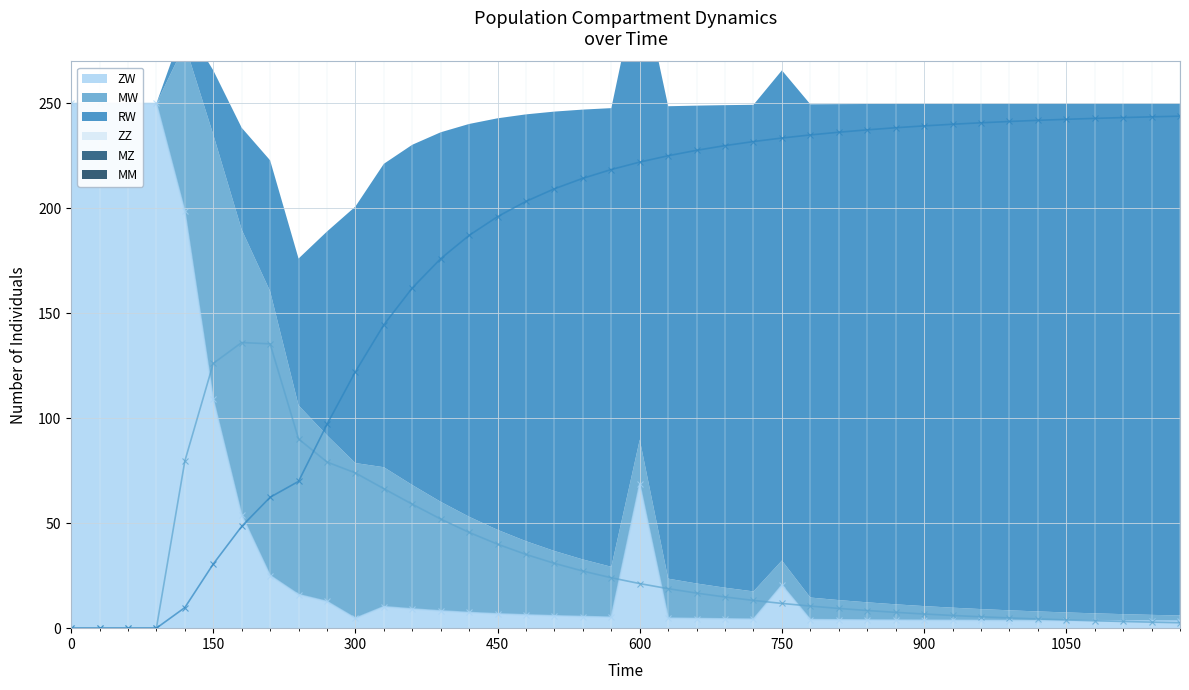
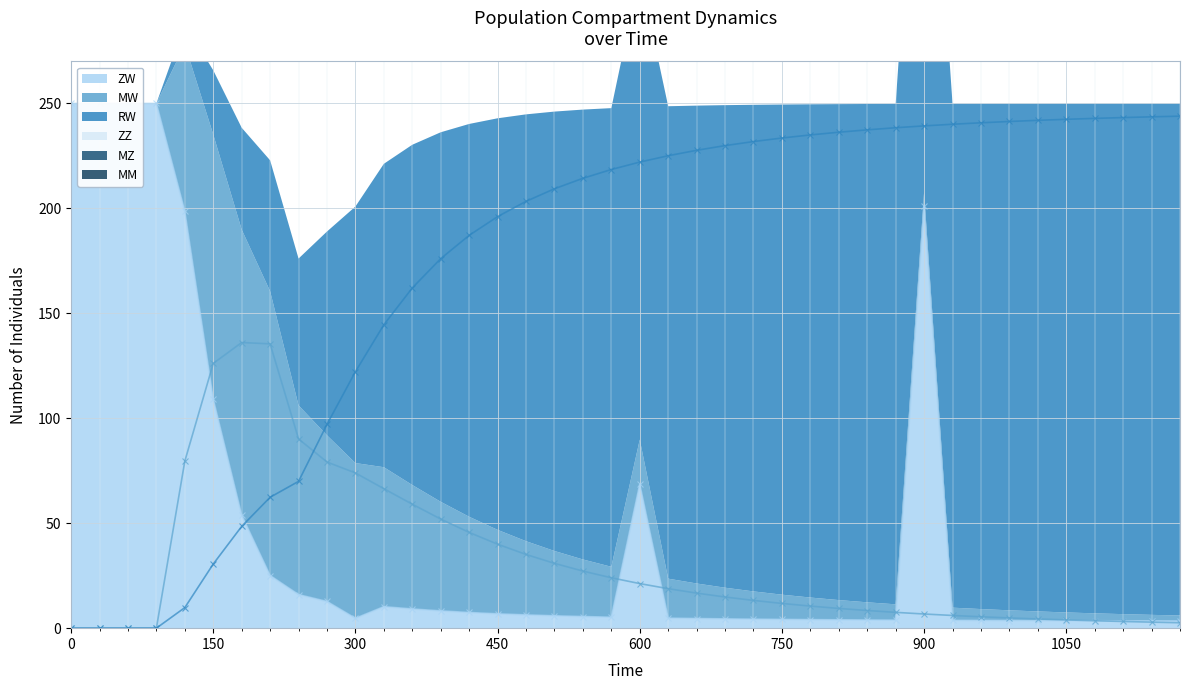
  {
    "ZW": {
      "150": 109,
      "300": 5,
      "450": 7,
      "600": 69,
-     "750": 20,
-     "900": 4
+     "750": 4,
+     "900": 201
    }
  }
